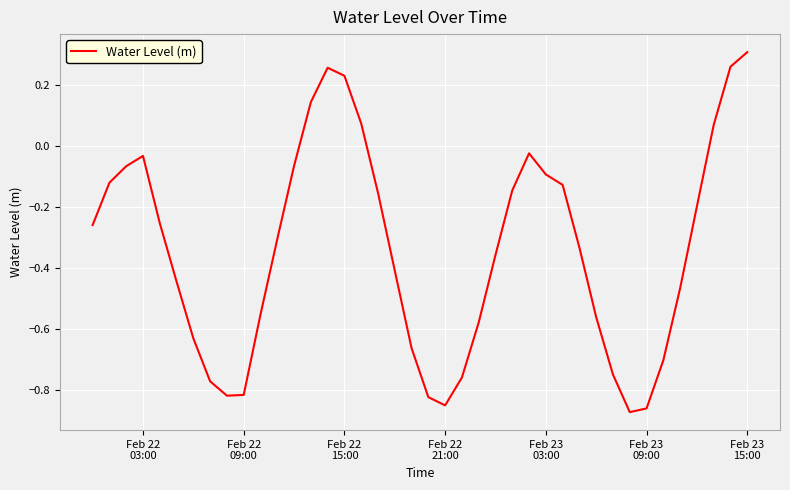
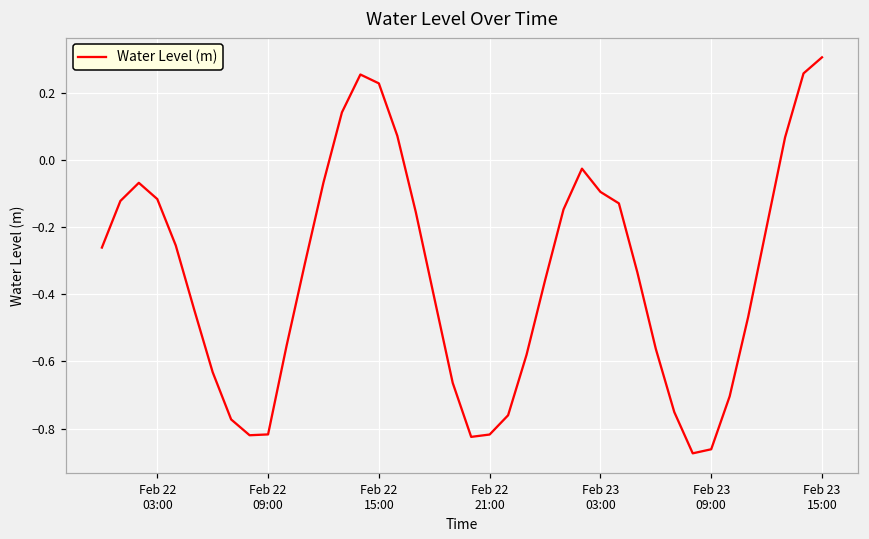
  {
-   "Feb 22 03:00": -0.03,
+   "Feb 22 03:00": -0.12,
    "Feb 22 09:00": -0.82,
    "Feb 22 15:00": 0.23,
-   "Feb 22 21:00": -0.85,
+   "Feb 22 21:00": -0.82,
    "Feb 23 03:00": -0.09,
    "Feb 23 09:00": -0.86,
    "Feb 23 15:00": 0.31
  }
